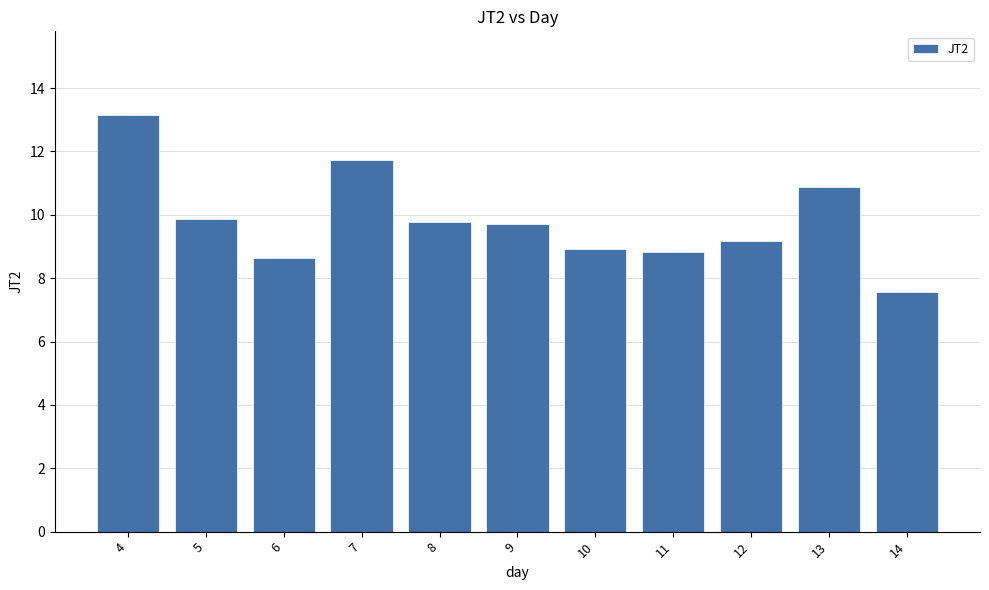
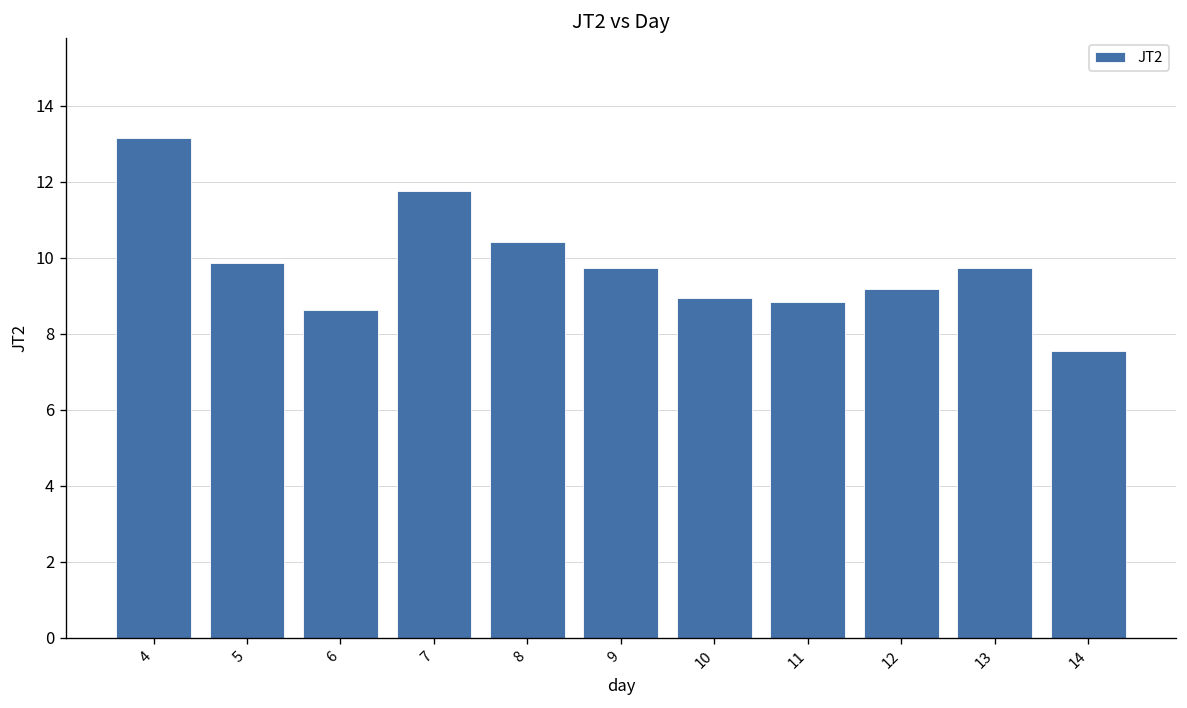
  {
    "4": 13.2,
    "5": 9.9,
    "6": 8.6,
    "7": 11.7,
-   "8": 9.8,
+   "8": 10.4,
    "9": 9.7,
    "10": 8.9,
    "11": 8.8,
    "12": 9.2,
-   "13": 10.9,
+   "13": 9.7,
    "14": 7.6
  }
